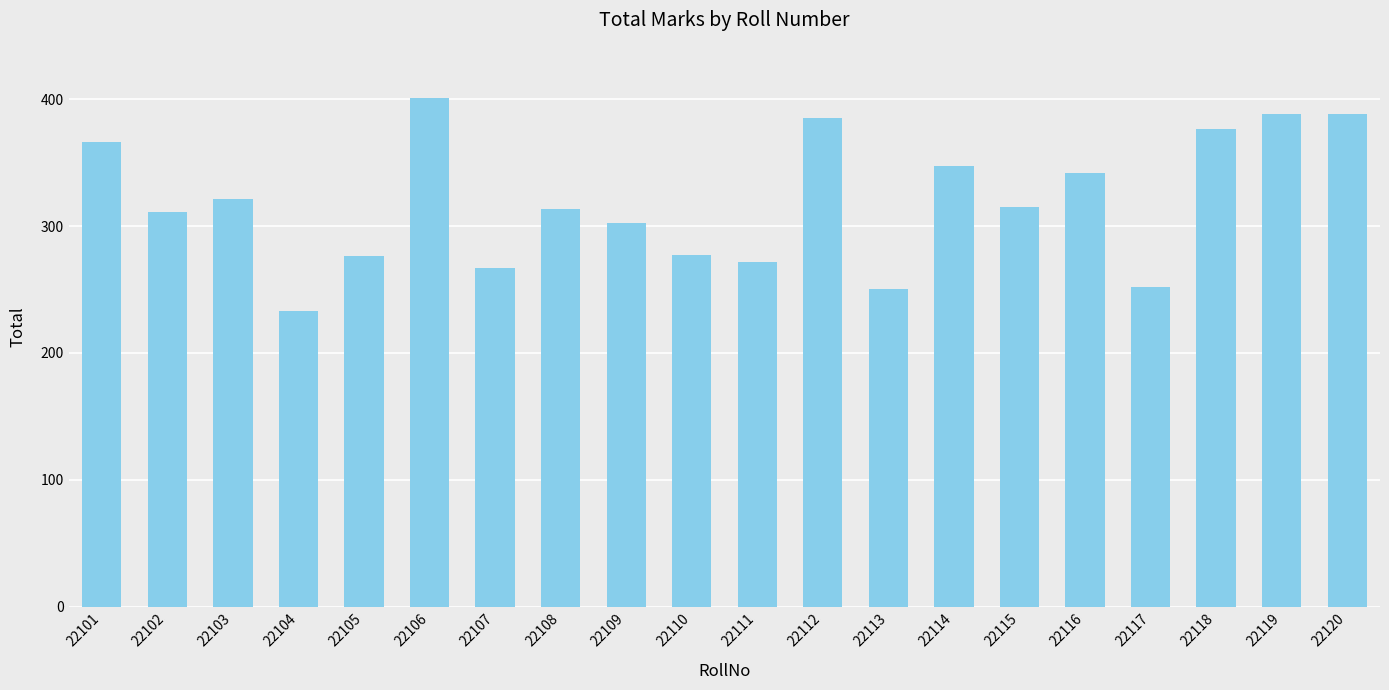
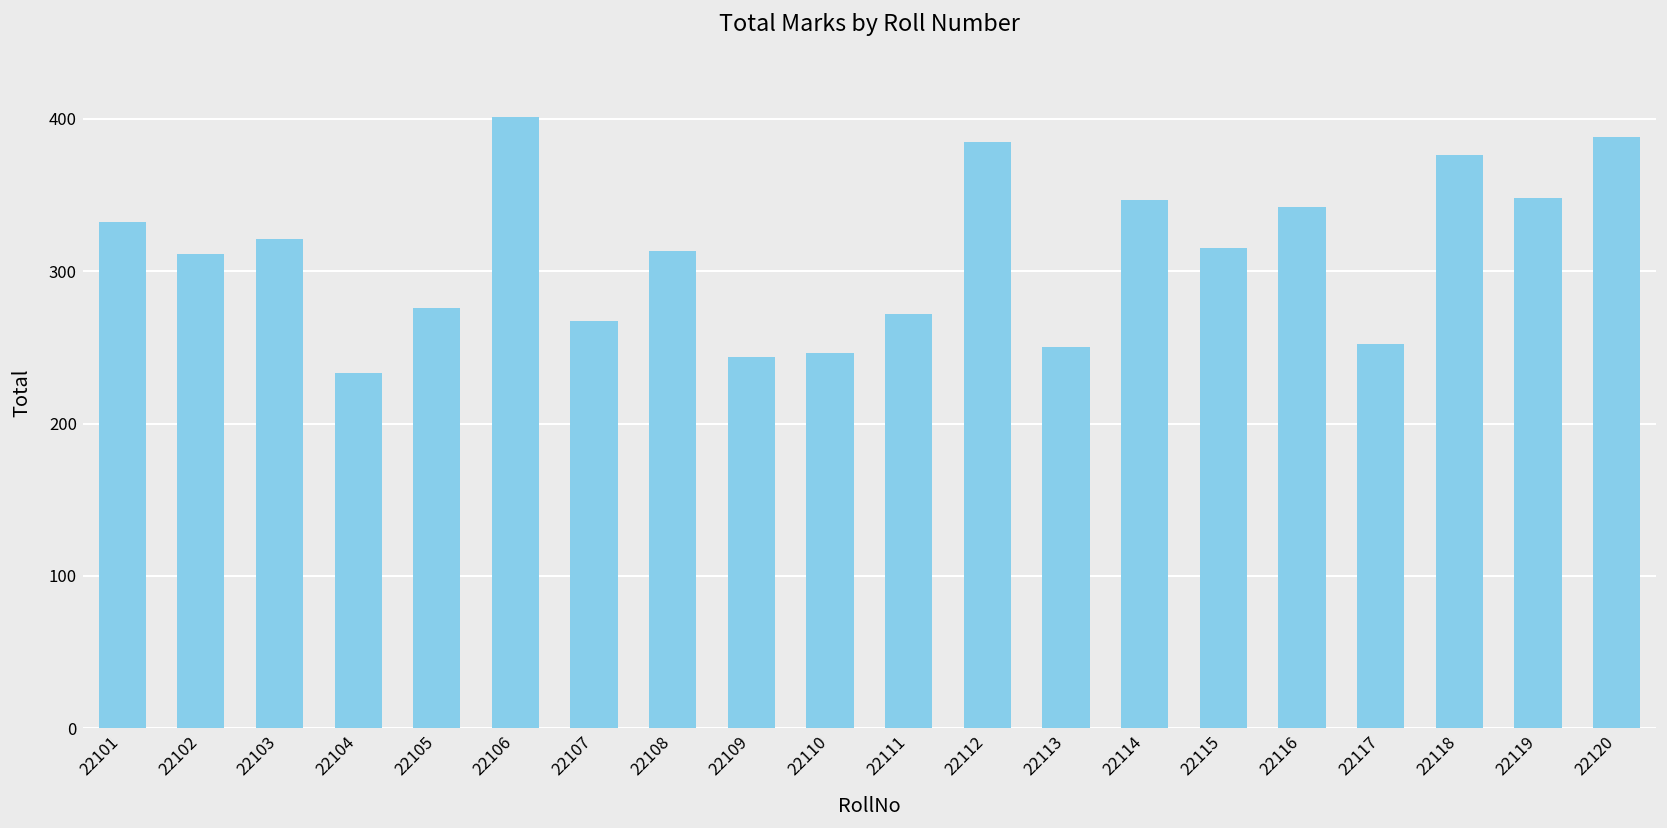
  {
-   "22101": 366,
+   "22101": 332,
    "22102": 311,
    "22103": 321,
    "22104": 233,
    "22105": 276,
    "22106": 401,
    "22107": 267,
    "22108": 313,
-   "22109": 302,
-   "22110": 277,
+   "22109": 244,
+   "22110": 246,
    "22111": 272,
    "22112": 385,
    "22113": 250,
    "22114": 347,
    "22115": 315,
    "22116": 342,
    "22117": 252,
    "22118": 376,
-   "22119": 388,
+   "22119": 348,
    "22120": 388
  }
